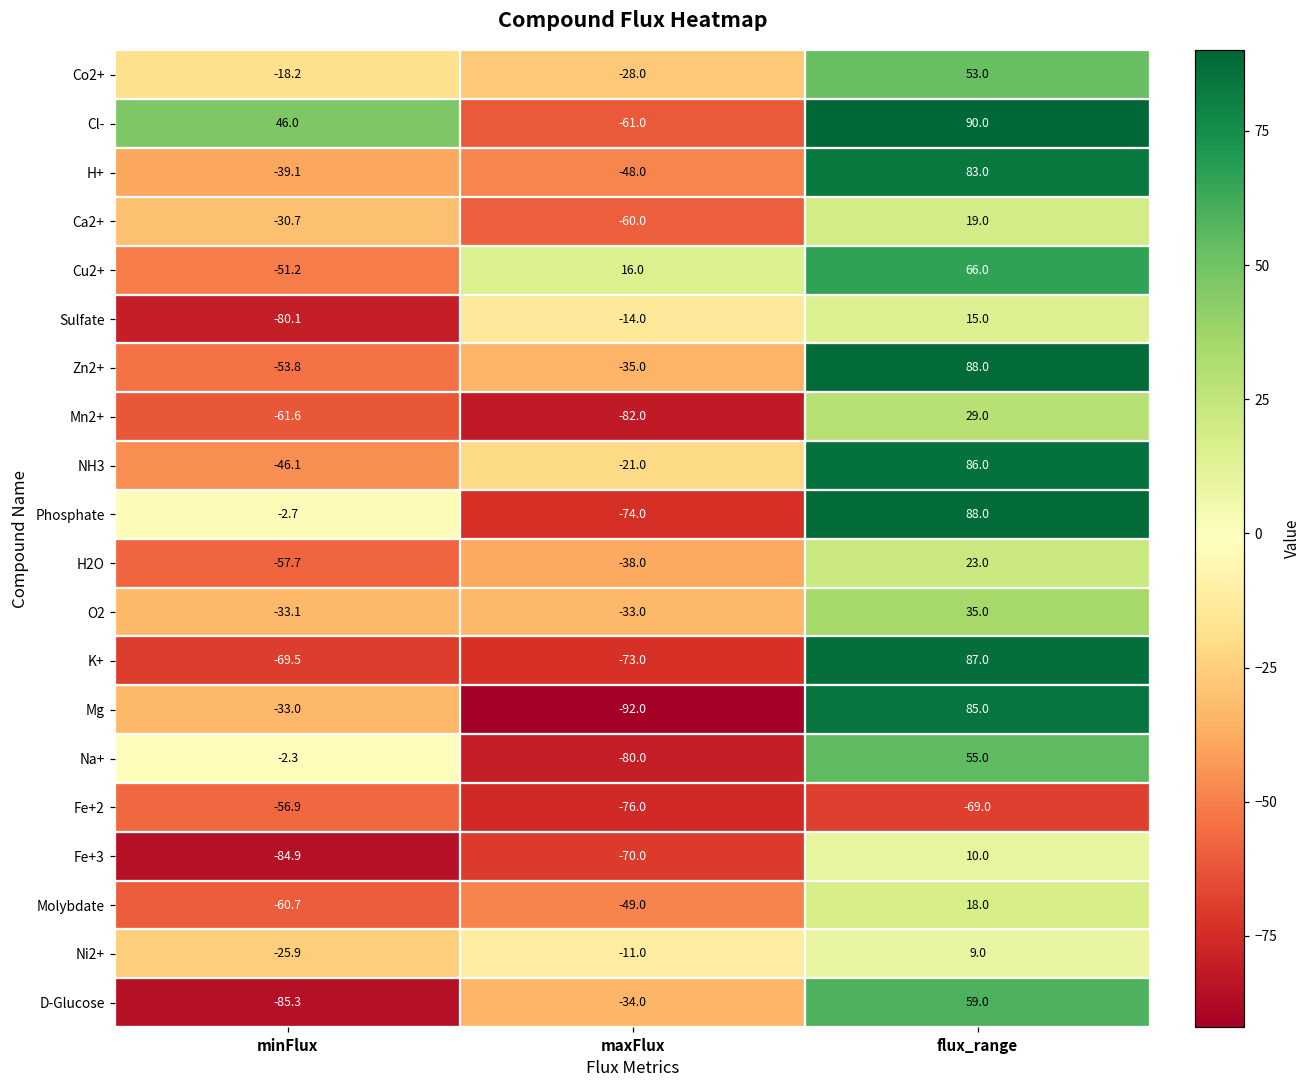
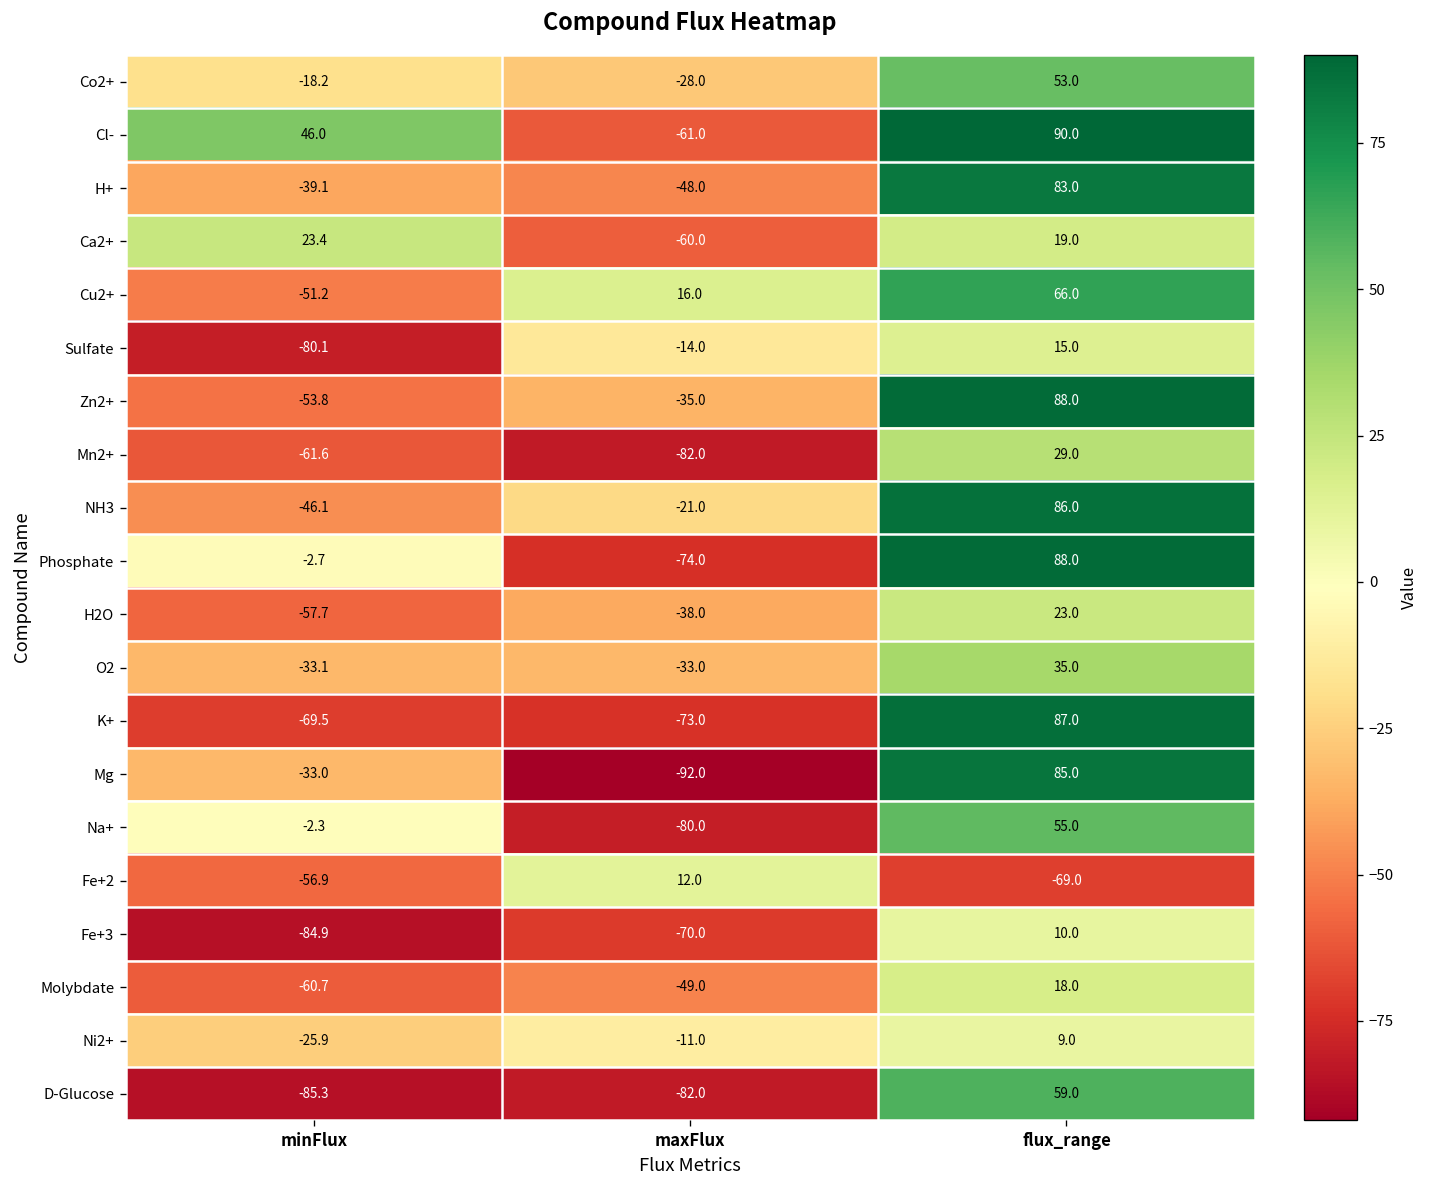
  {
    "Co2+": {
      "minFlux": -18.2,
      "maxFlux": -28.0,
      "flux_range": 53.0
    },
    "Cl-": {
      "minFlux": 46.0,
      "maxFlux": -61.0,
      "flux_range": 90.0
    },
    "H+": {
      "minFlux": -39.1,
      "maxFlux": -48.0,
      "flux_range": 83.0
    },
    "Ca2+": {
-     "minFlux": -30.7,
+     "minFlux": 23.4,
      "maxFlux": -60.0,
      "flux_range": 19.0
    },
    "Cu2+": {
      "minFlux": -51.2,
      "maxFlux": 16.0,
      "flux_range": 66.0
    },
    "Sulfate": {
      "minFlux": -80.1,
      "maxFlux": -14.0,
      "flux_range": 15.0
    },
    "Zn2+": {
      "minFlux": -53.8,
      "maxFlux": -35.0,
      "flux_range": 88.0
    },
    "Mn2+": {
      "minFlux": -61.6,
      "maxFlux": -82.0,
      "flux_range": 29.0
    },
    "NH3": {
      "minFlux": -46.1,
      "maxFlux": -21.0,
      "flux_range": 86.0
    },
    "Phosphate": {
      "minFlux": -2.7,
      "maxFlux": -74.0,
      "flux_range": 88.0
    },
    "H2O": {
      "minFlux": -57.7,
      "maxFlux": -38.0,
      "flux_range": 23.0
    },
    "O2": {
      "minFlux": -33.1,
      "maxFlux": -33.0,
      "flux_range": 35.0
    },
    "K+": {
      "minFlux": -69.5,
      "maxFlux": -73.0,
      "flux_range": 87.0
    },
    "Mg": {
      "minFlux": -33.0,
      "maxFlux": -92.0,
      "flux_range": 85.0
    },
    "Na+": {
      "minFlux": -2.3,
      "maxFlux": -80.0,
      "flux_range": 55.0
    },
    "Fe+2": {
      "minFlux": -56.9,
-     "maxFlux": -76.0,
+     "maxFlux": 12.0,
      "flux_range": -69.0
    },
    "Fe+3": {
      "minFlux": -84.9,
      "maxFlux": -70.0,
      "flux_range": 10.0
    },
    "Molybdate": {
      "minFlux": -60.7,
      "maxFlux": -49.0,
      "flux_range": 18.0
    },
    "Ni2+": {
      "minFlux": -25.9,
      "maxFlux": -11.0,
      "flux_range": 9.0
    },
    "D-Glucose": {
      "minFlux": -85.3,
-     "maxFlux": -34.0,
+     "maxFlux": -82.0,
      "flux_range": 59.0
    }
  }
